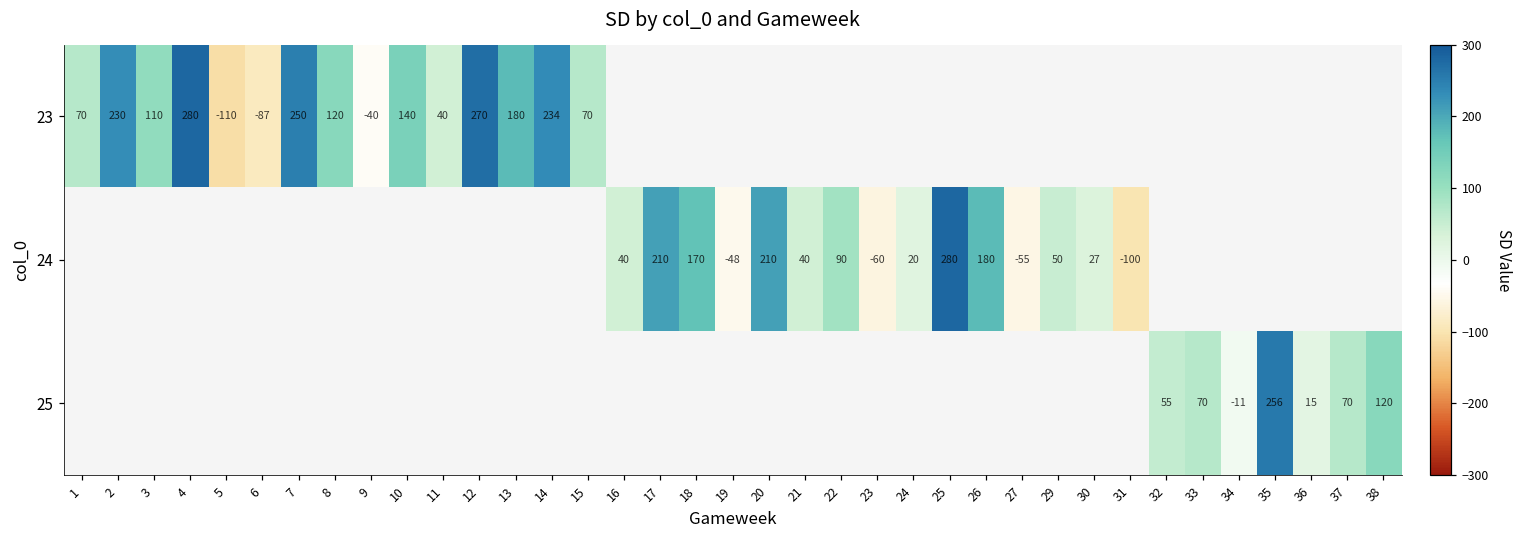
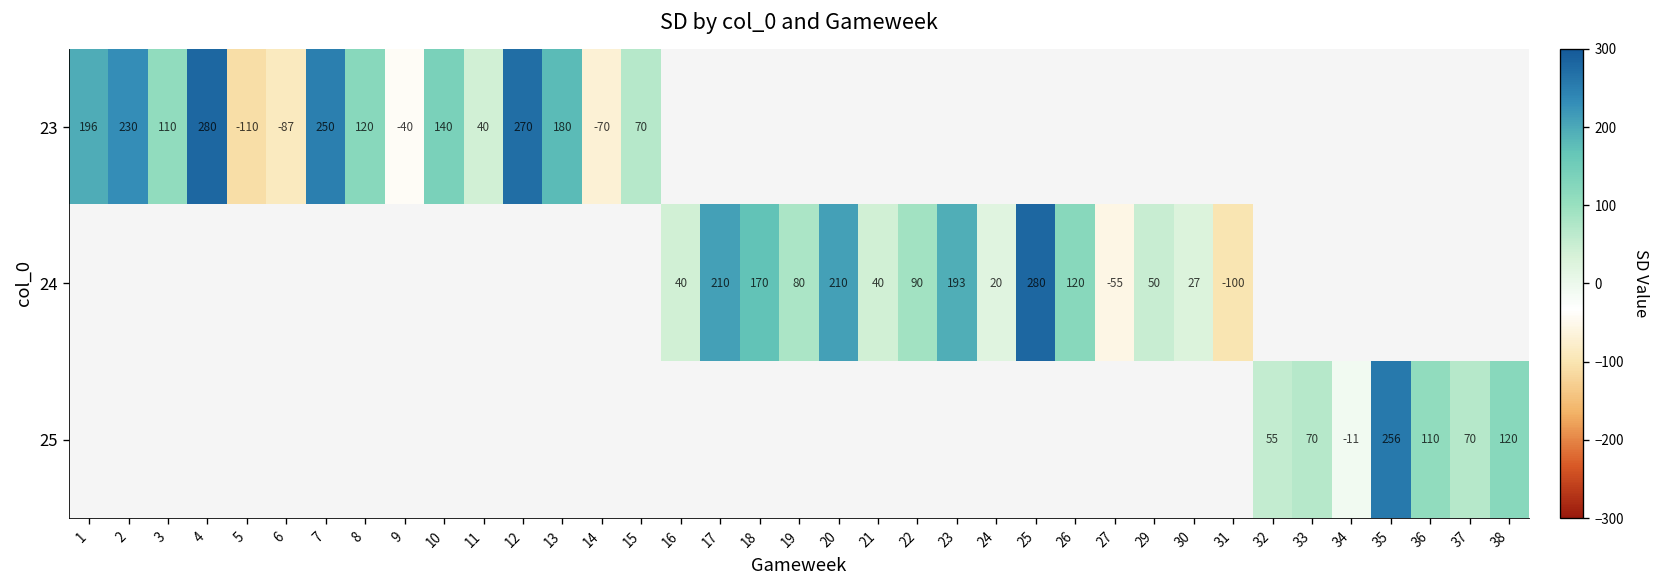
  {
    "23": {
-     "1": 70,
+     "1": 196,
      "2": 230,
      "3": 110,
      "4": 280,
      "5": -110,
      "6": -87,
      "7": 250,
      "8": 120,
      "9": -40,
      "10": 140,
      "11": 40,
      "12": 270,
      "13": 180,
-     "14": 234,
+     "14": -70,
      "15": 70
    },
    "24": {
      "16": 40,
      "17": 210,
      "18": 170,
-     "19": -48,
+     "19": 80,
      "20": 210,
      "21": 40,
      "22": 90,
-     "23": -60,
+     "23": 193,
      "24": 20,
      "25": 280,
-     "26": 180,
+     "26": 120,
      "27": -55,
      "29": 50,
      "30": 27,
      "31": -100
    },
    "25": {
      "32": 55,
      "33": 70,
      "34": -11,
      "35": 256,
-     "36": 15,
+     "36": 110,
      "37": 70,
      "38": 120
    }
  }
